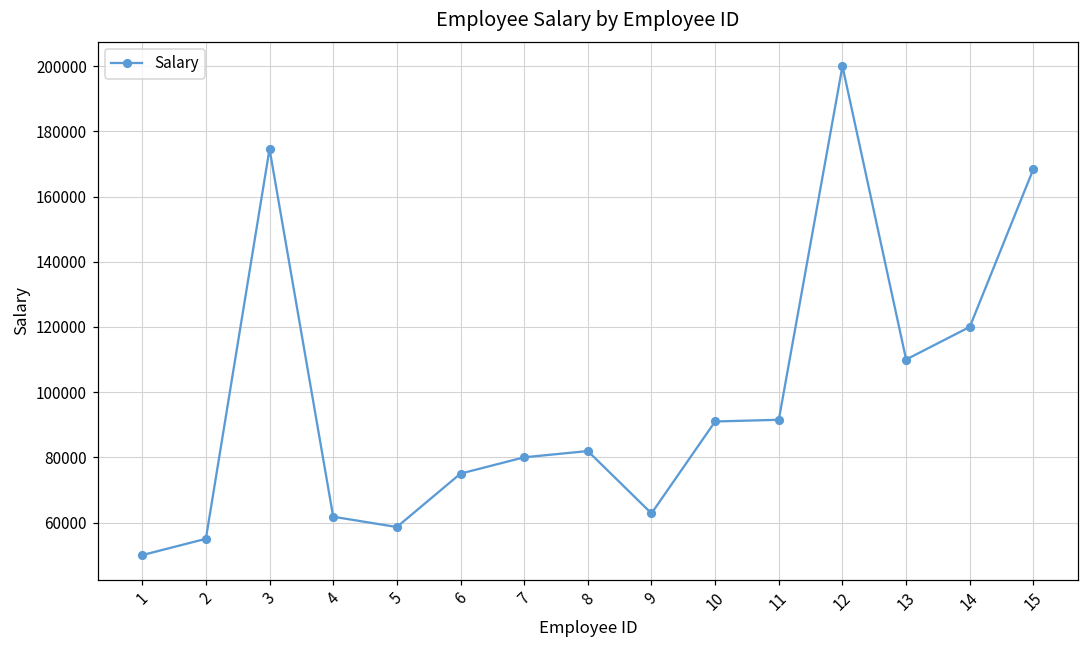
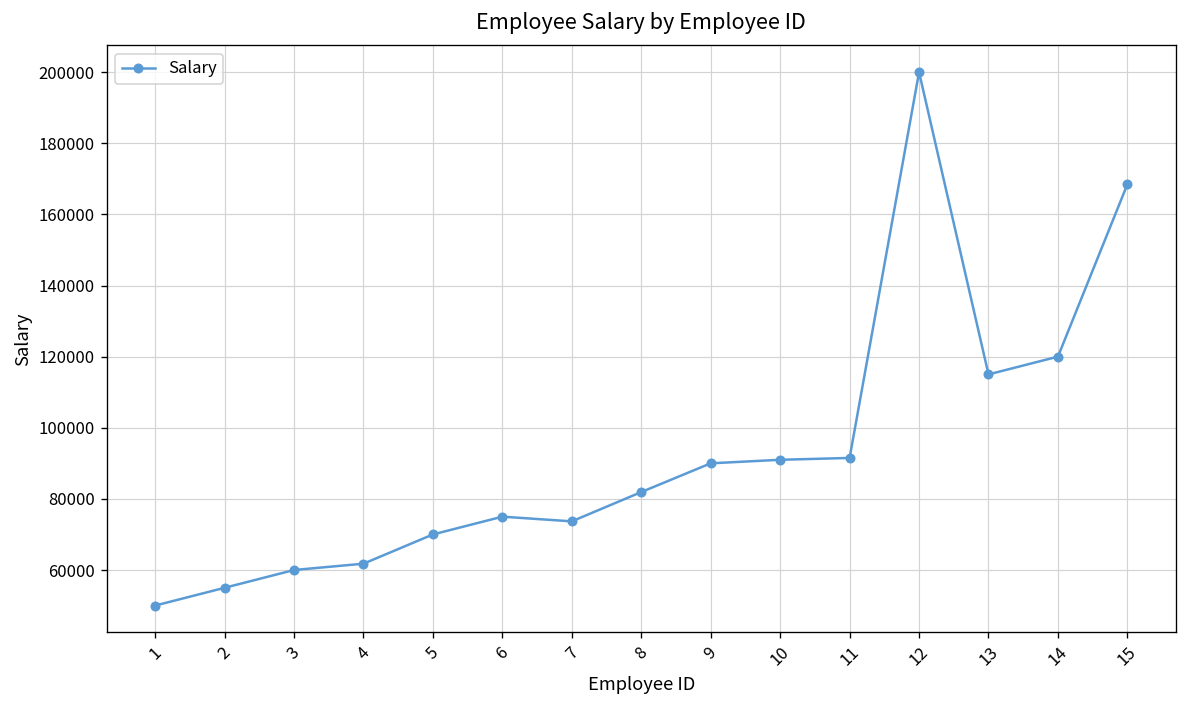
  {
    "1": 50000,
    "2": 55000,
-   "3": 175000,
+   "3": 60000,
    "4": 62000,
-   "5": 59000,
+   "5": 70000,
    "6": 75000,
-   "7": 80000,
+   "7": 74000,
    "8": 82000,
-   "9": 63000,
+   "9": 90000,
    "10": 91000,
    "11": 92000,
    "12": 200000,
-   "13": 110000,
+   "13": 115000,
    "14": 120000,
    "15": 168000
  }
